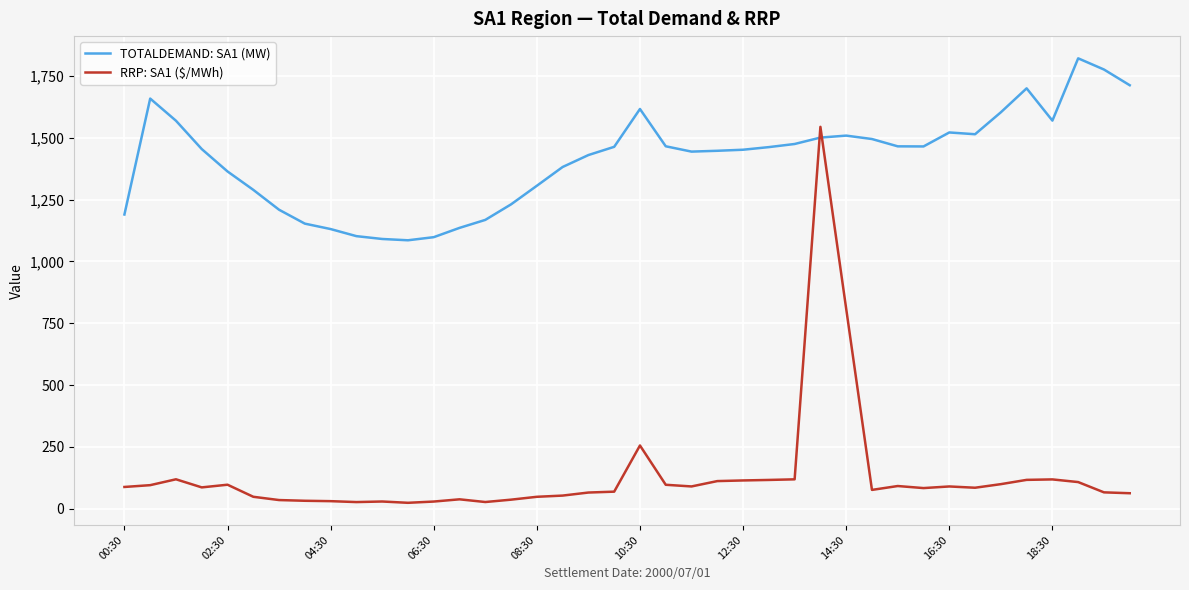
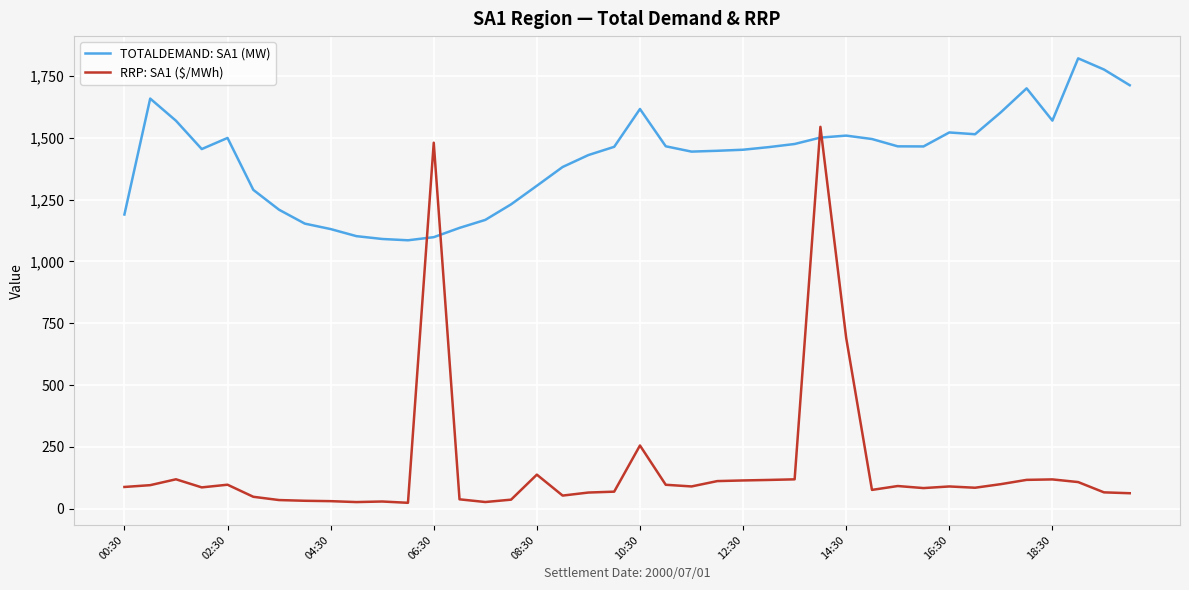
  {
    "TOTALDEMAND: SA1 (MW)": {
      "00:30": "1,190",
-     "02:30": "1,360",
+     "02:30": "1,500",
      "04:30": "1,130",
      "06:30": "1,100",
      "08:30": "1,310",
      "10:30": "1,620",
      "12:30": "1,450",
      "14:30": "1,510",
      "16:30": "1,520",
      "18:30": "1,570"
    },
    "RRP: SA1 ($/MWh)": {
      "00:30": "90",
      "02:30": "100",
      "04:30": "30",
-     "06:30": "30",
-     "08:30": "50",
+     "06:30": "1,480",
+     "08:30": "140",
      "10:30": "260",
      "12:30": "110",
-     "14:30": "810",
+     "14:30": "690",
      "16:30": "90",
      "18:30": "120"
    }
  }
